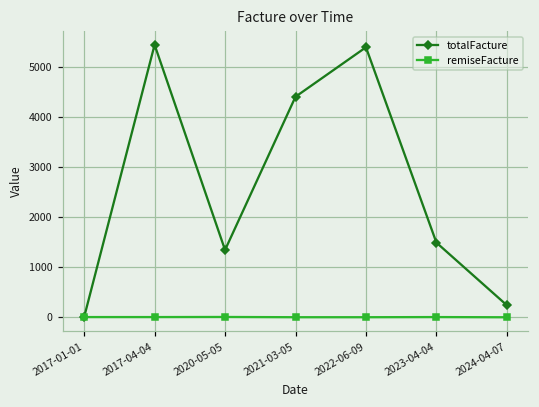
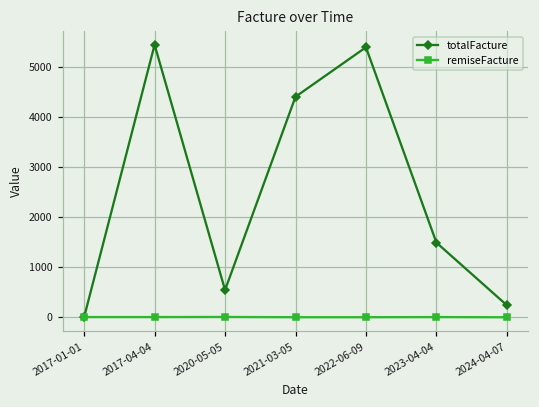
  {
    "totalFacture": {
      "2017-04-04": 5500,
-     "2020-05-05": 1400,
+     "2020-05-05": 500,
      "2021-03-05": 4400,
      "2022-06-09": 5400,
      "2023-04-04": 1500,
      "2024-04-07": 200
    },
    "remiseFacture": {
      "2017-04-04": 0,
      "2020-05-05": 0,
      "2021-03-05": 0,
      "2022-06-09": 0,
      "2023-04-04": 0,
      "2024-04-07": 0
    }
  }
